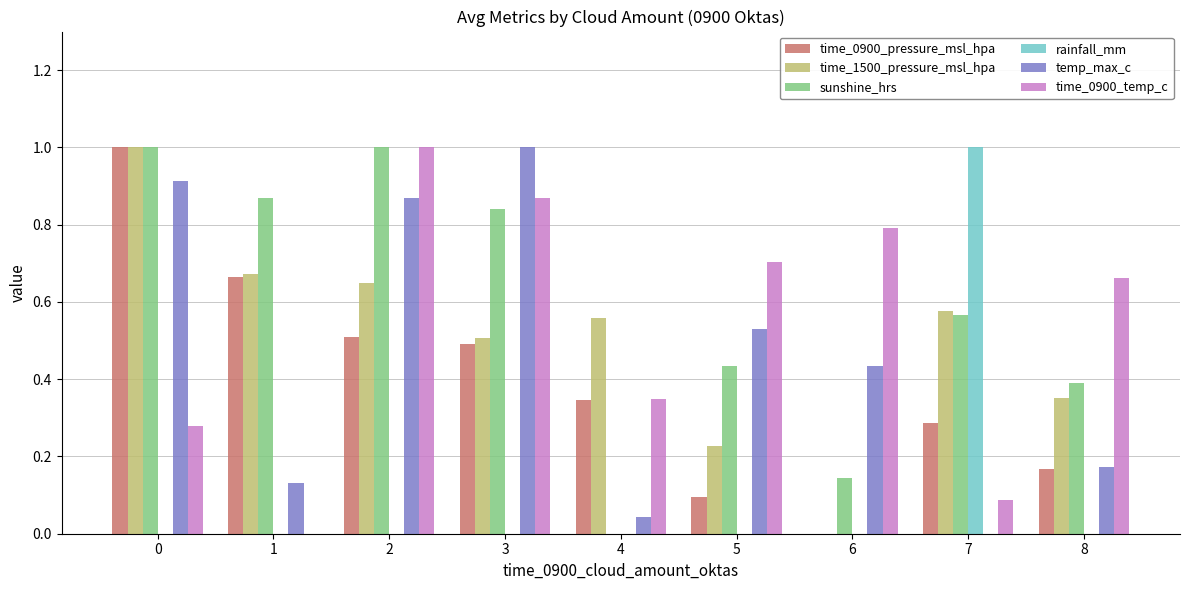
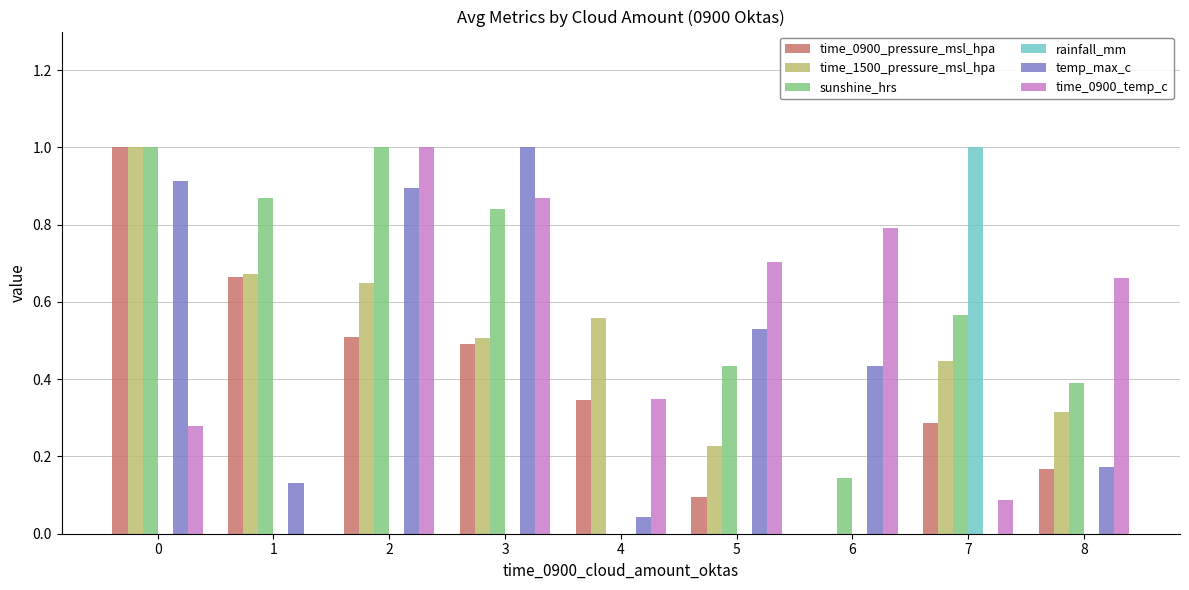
  {
    "time_0900_pressure_msl_hpa": {
      "0": 1.00,
      "1": 0.66,
      "2": 0.51,
      "3": 0.49,
      "4": 0.35,
      "5": 0.10,
      "6": 0.00,
      "7": 0.29,
      "8": 0.17
    },
    "time_1500_pressure_msl_hpa": {
      "0": 1.00,
      "1": 0.67,
      "2": 0.65,
      "3": 0.51,
      "4": 0.56,
      "5": 0.23,
      "6": 0.00,
-     "7": 0.58,
-     "8": 0.35
+     "7": 0.45,
+     "8": 0.32
    },
    "sunshine_hrs": {
      "0": 1.00,
      "1": 0.87,
      "2": 1.00,
      "3": 0.84,
      "4": 0.00,
      "5": 0.43,
      "6": 0.14,
      "7": 0.57,
      "8": 0.39
    },
    "rainfall_mm": {
      "0": 0.00,
      "1": 0.00,
      "2": 0.00,
      "3": 0.00,
      "4": 0.00,
      "5": 0.00,
      "6": 0.00,
      "7": 1.00,
      "8": 0.00
    },
    "temp_max_c": {
      "0": 0.91,
      "1": 0.13,
-     "2": 0.87,
+     "2": 0.90,
      "3": 1.00,
      "4": 0.04,
      "5": 0.53,
      "6": 0.43,
      "7": 0.00,
      "8": 0.17
    },
    "time_0900_temp_c": {
      "0": 0.28,
      "1": 0.00,
      "2": 1.00,
      "3": 0.87,
      "4": 0.35,
      "5": 0.70,
      "6": 0.79,
      "7": 0.09,
      "8": 0.66
    }
  }
